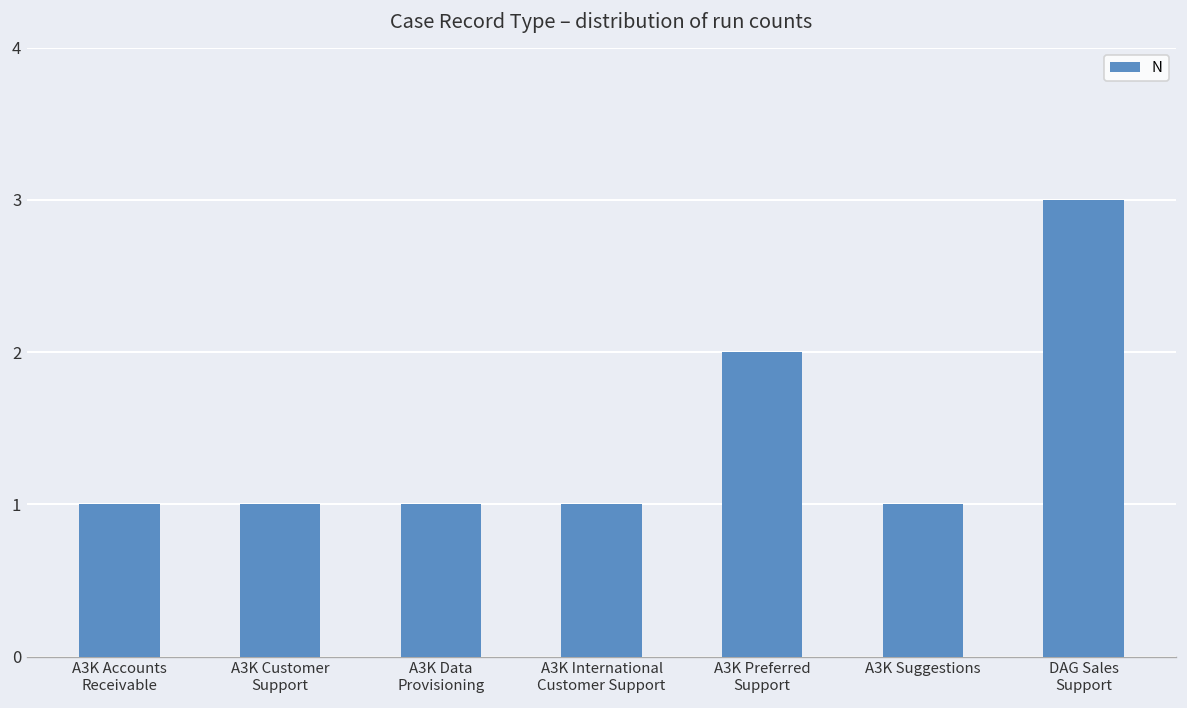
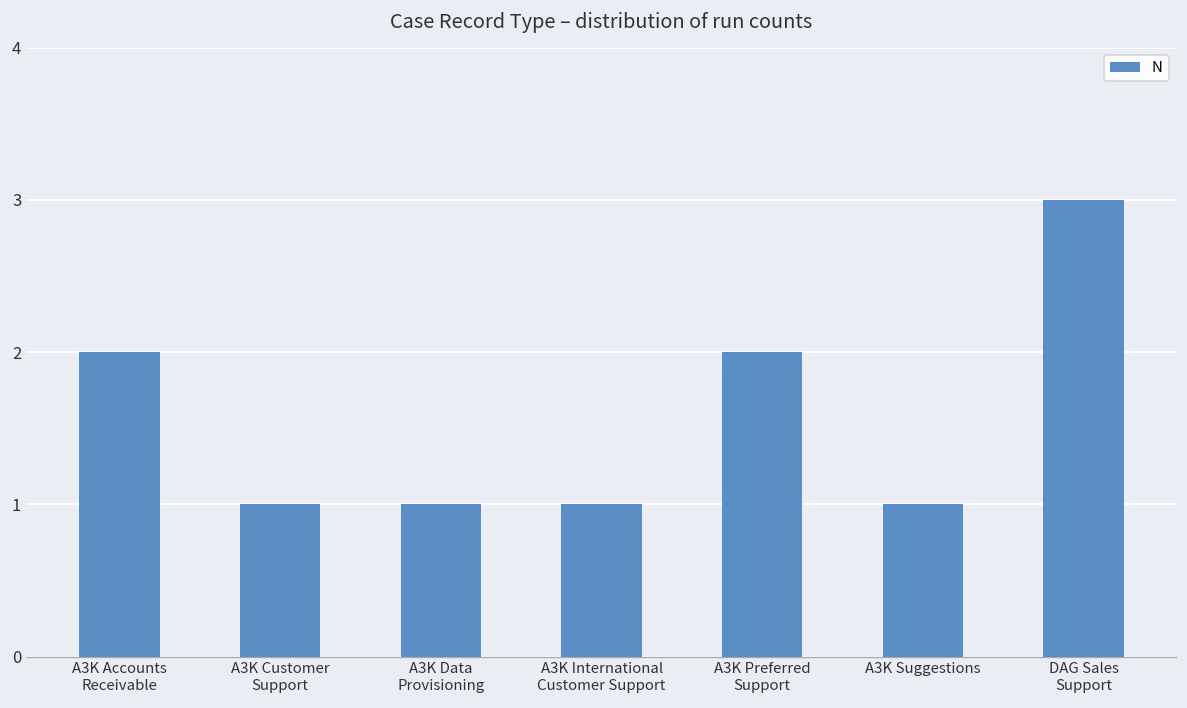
  {
-   "A3K Accounts Receivable": 1,
+   "A3K Accounts Receivable": 2,
    "A3K Customer Support": 1,
    "A3K Data Provisioning": 1,
    "A3K International Customer Support": 1,
    "A3K Preferred Support": 2,
    "A3K Suggestions": 1,
    "DAG Sales Support": 3
  }
